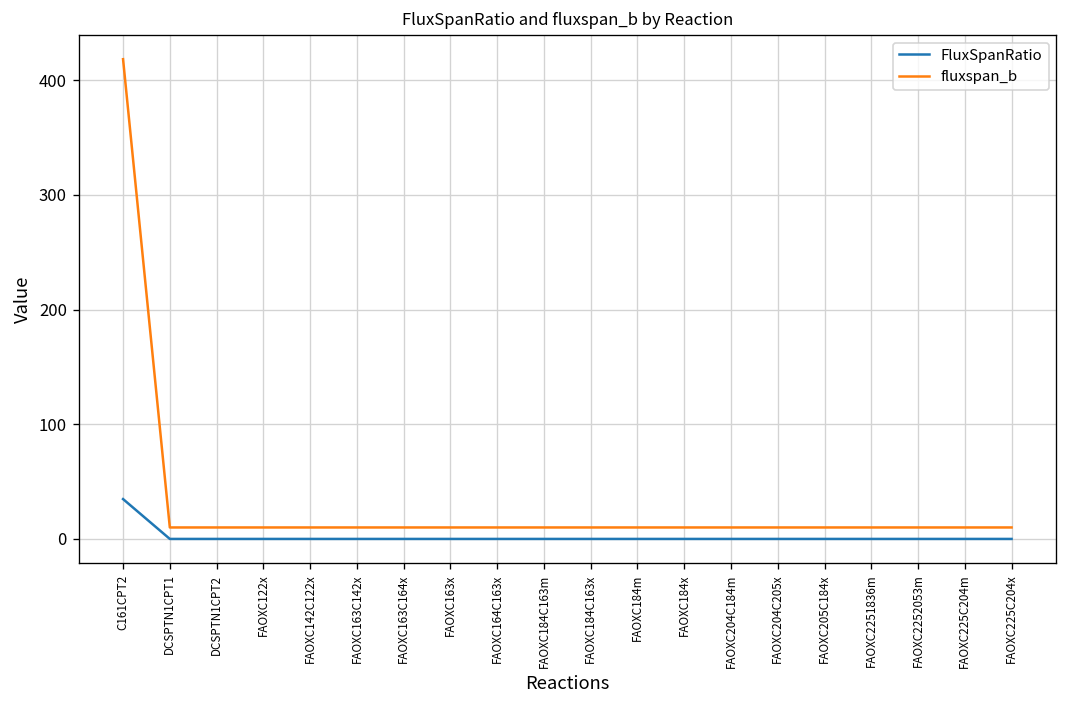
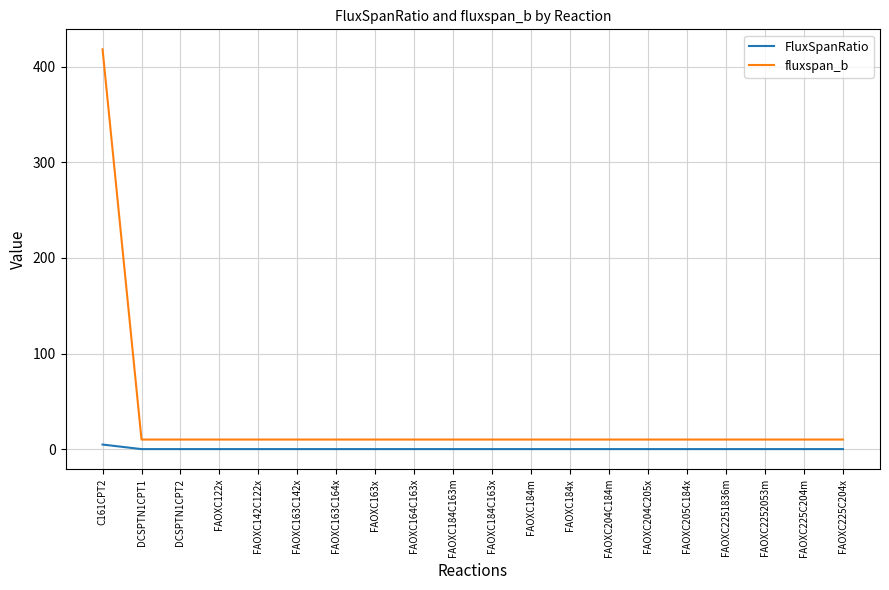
  {
    "FluxSpanRatio": {
-     "C161CPT2": 30,
+     "C161CPT2": 0,
      "DCSPTN1CPT1": 0,
      "DCSPTN1CPT2": 0,
      "FAOXC122x": 0,
      "FAOXC142C122x": 0,
      "FAOXC163C142x": 0,
      "FAOXC163C164x": 0,
      "FAOXC163x": 0,
      "FAOXC164C163x": 0,
      "FAOXC184C163m": 0,
      "FAOXC184C163x": 0,
      "FAOXC184m": 0,
      "FAOXC184x": 0,
      "FAOXC204C184m": 0,
      "FAOXC204C205x": 0,
      "FAOXC205C184x": 0,
      "FAOXC2251836m": 0,
      "FAOXC2252053m": 0,
      "FAOXC225C204m": 0,
      "FAOXC225C204x": 0
    },
    "fluxspan_b": {
      "C161CPT2": 420,
      "DCSPTN1CPT1": 10,
      "DCSPTN1CPT2": 10,
      "FAOXC122x": 10,
      "FAOXC142C122x": 10,
      "FAOXC163C142x": 10,
      "FAOXC163C164x": 10,
      "FAOXC163x": 10,
      "FAOXC164C163x": 10,
      "FAOXC184C163m": 10,
      "FAOXC184C163x": 10,
      "FAOXC184m": 10,
      "FAOXC184x": 10,
      "FAOXC204C184m": 10,
      "FAOXC204C205x": 10,
      "FAOXC205C184x": 10,
      "FAOXC2251836m": 10,
      "FAOXC2252053m": 10,
      "FAOXC225C204m": 10,
      "FAOXC225C204x": 10
    }
  }
